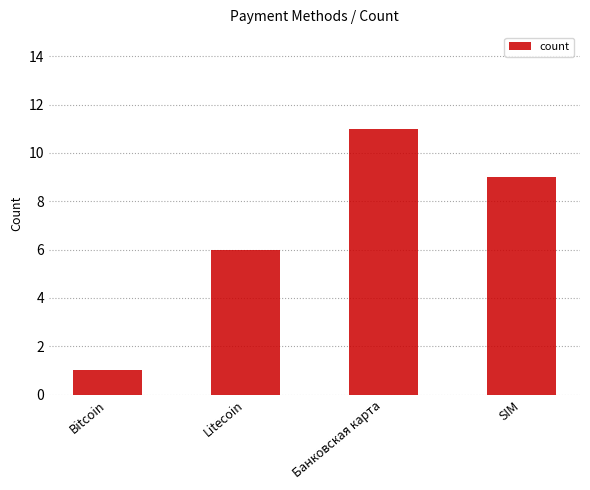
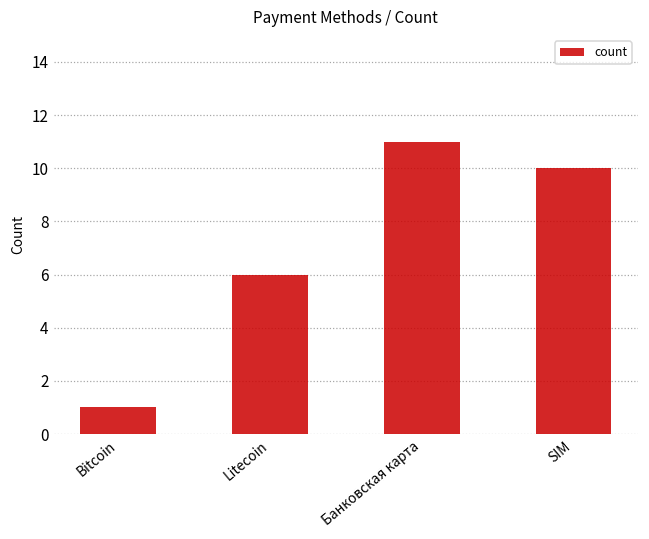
  {
    "Bitcoin": 1,
    "Litecoin": 6,
    "Банковская карта": 11,
-   "SIM": 9
+   "SIM": 10
  }
